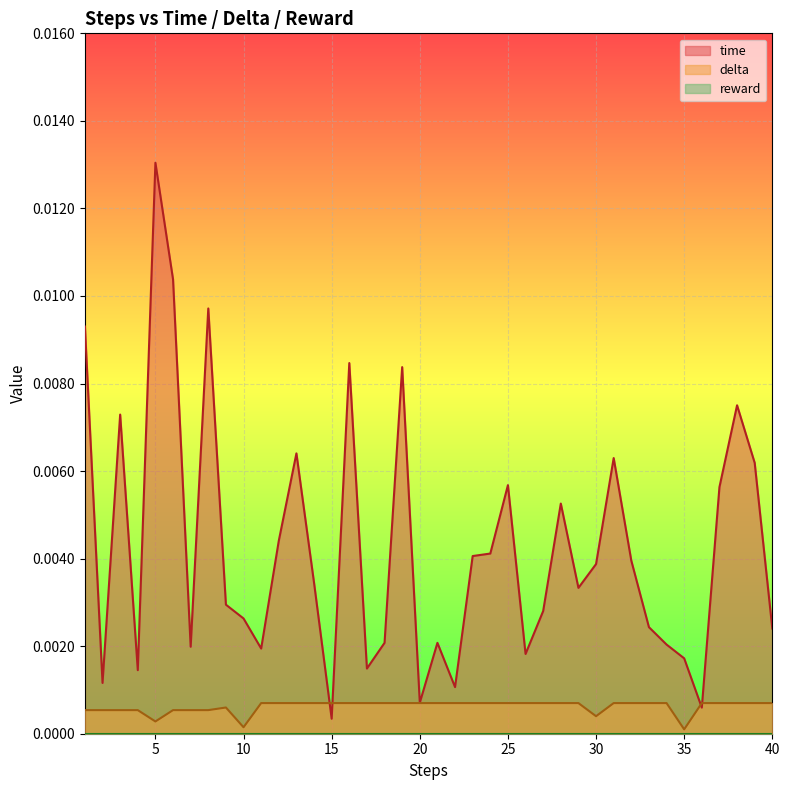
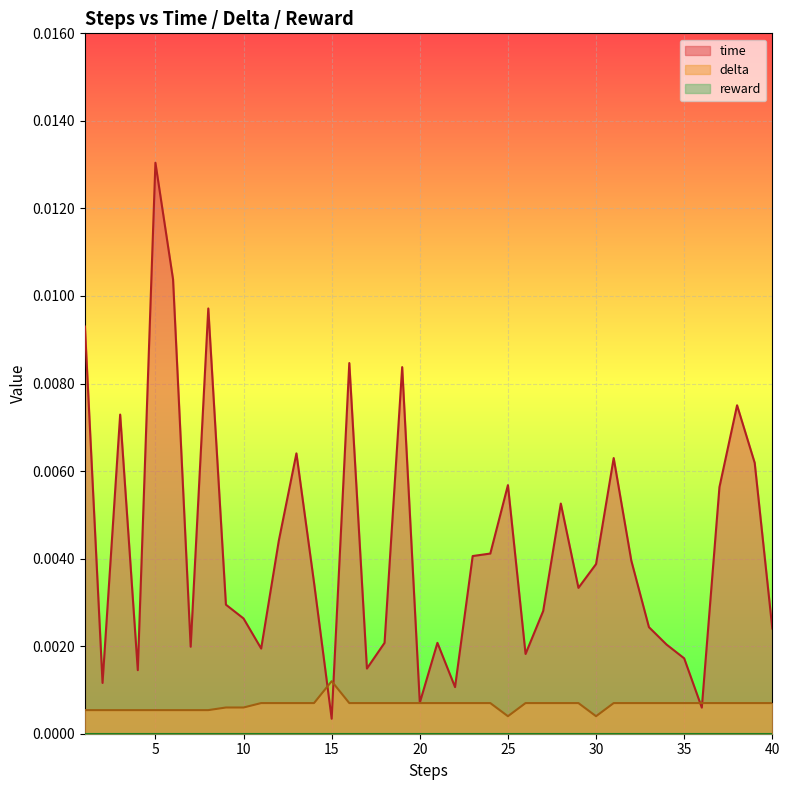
  {
    "time": {
      "5": 0.0130,
      "10": 0.0026,
      "15": 0.0003,
      "25": 0.0057,
      "30": 0.0039,
      "35": 0.0017,
      "40": 0.0024
    },
    "delta": {
-     "5": 0.0003,
-     "10": 0.0001,
-     "15": 0.0007,
-     "25": 0.0007,
+     "5": 0.0005,
+     "10": 0.0006,
+     "15": 0.0012,
+     "25": 0.0004,
      "30": 0.0004,
-     "35": 0.0001,
+     "35": 0.0007,
      "40": 0.0007
    },
    "reward": {
      "5": 0.0000,
      "10": 0.0000,
      "15": 0.0000,
      "20": 0.0000,
      "25": 0.0000,
      "30": 0.0000,
      "35": 0.0000,
      "40": 0.0000
    }
  }
